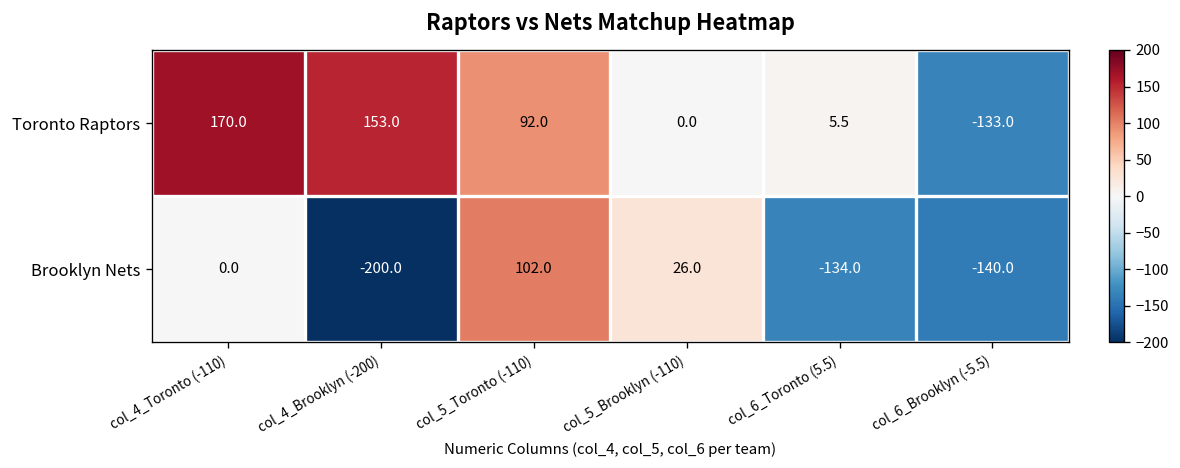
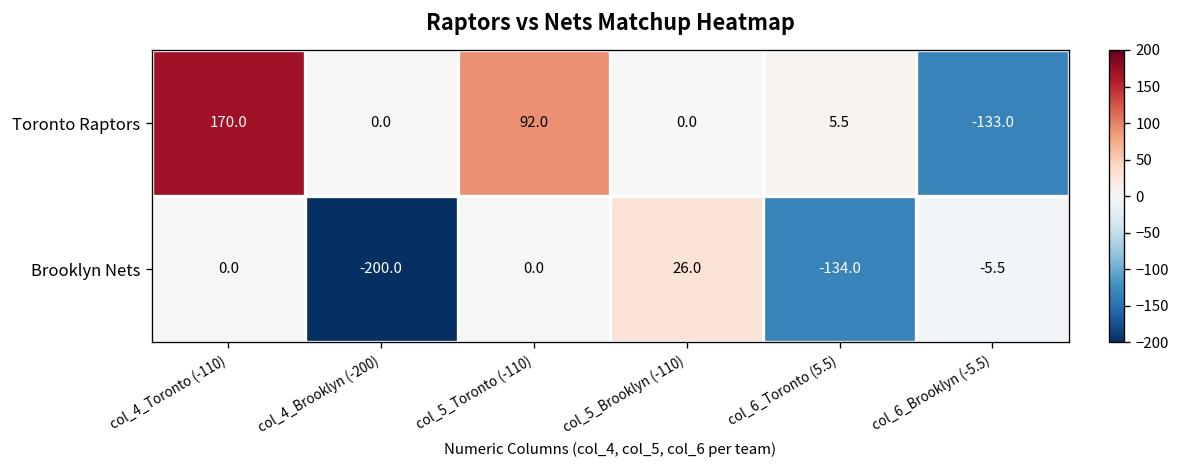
  {
    "Toronto Raptors": {
      "col_4_Toronto (-110)": 170.0,
-     "col_4_Brooklyn (-200)": 153.0,
+     "col_4_Brooklyn (-200)": 0.0,
      "col_5_Toronto (-110)": 92.0,
      "col_5_Brooklyn (-110)": 0.0,
      "col_6_Toronto (5.5)": 5.5,
      "col_6_Brooklyn (-5.5)": -133.0
    },
    "Brooklyn Nets": {
      "col_4_Toronto (-110)": 0.0,
      "col_4_Brooklyn (-200)": -200.0,
-     "col_5_Toronto (-110)": 102.0,
+     "col_5_Toronto (-110)": 0.0,
      "col_5_Brooklyn (-110)": 26.0,
      "col_6_Toronto (5.5)": -134.0,
-     "col_6_Brooklyn (-5.5)": -140.0
+     "col_6_Brooklyn (-5.5)": -5.5
    }
  }
